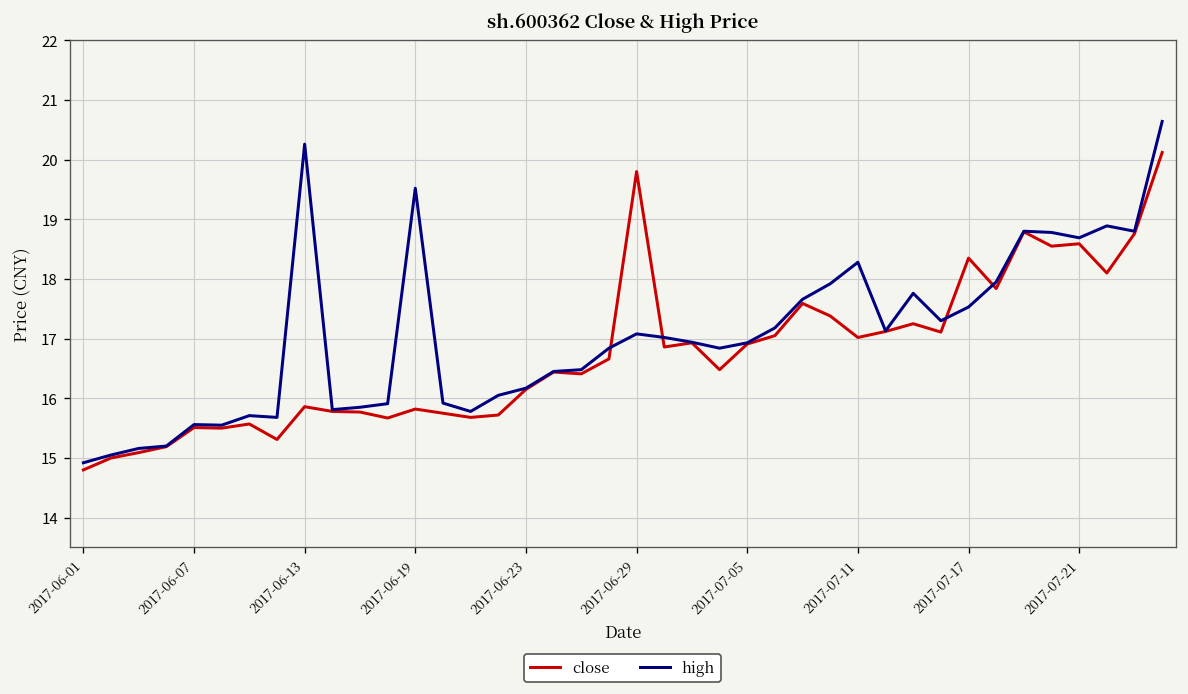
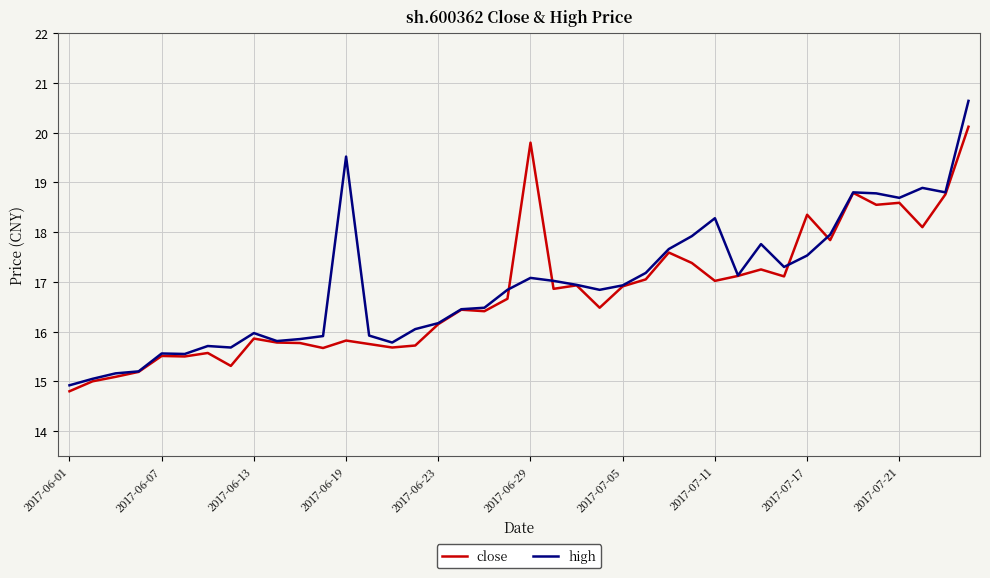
  {
    "close": {
      "2017-06-01": 14.8,
      "2017-06-13": 15.9,
      "2017-06-19": 15.8,
      "2017-06-29": 19.8,
      "2017-07-11": 17.0,
      "2017-07-17": 18.4,
      "2017-07-21": 18.6
    },
    "high": {
      "2017-06-01": 14.9,
-     "2017-06-13": 20.3,
+     "2017-06-13": 16.0,
      "2017-06-19": 19.5,
      "2017-06-29": 17.1,
      "2017-07-11": 18.3,
      "2017-07-17": 17.5,
      "2017-07-21": 18.7
    }
  }
